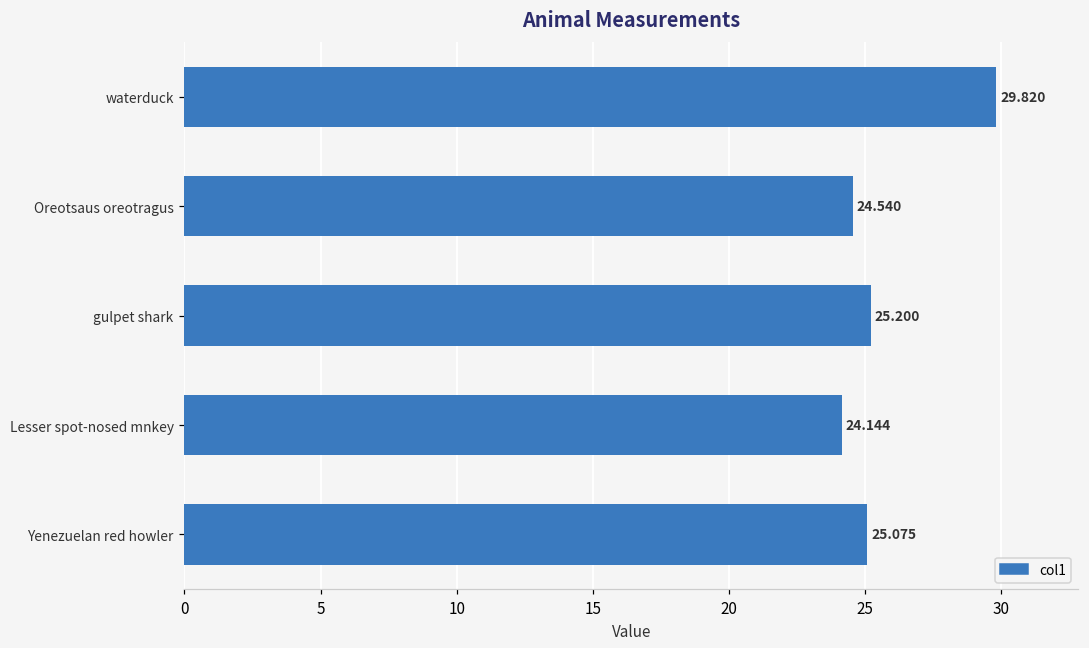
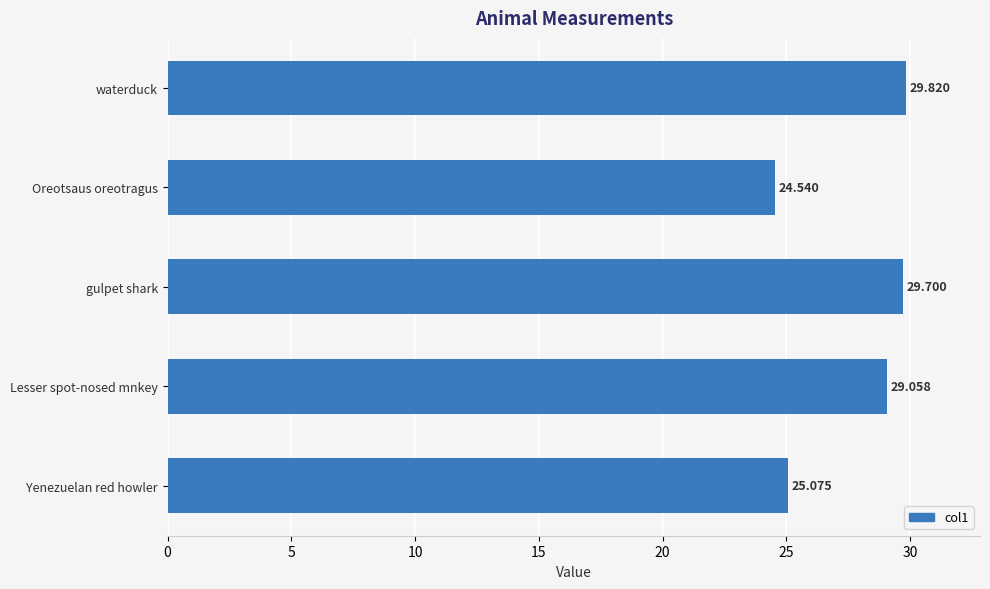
  {
    "waterduck": 29.820,
    "Oreotsaus oreotragus": 24.540,
-   "gulpet shark": 25.200,
-   "Lesser spot-nosed mnkey": 24.144,
+   "gulpet shark": 29.700,
+   "Lesser spot-nosed mnkey": 29.058,
    "Yenezuelan red howler": 25.075
  }
